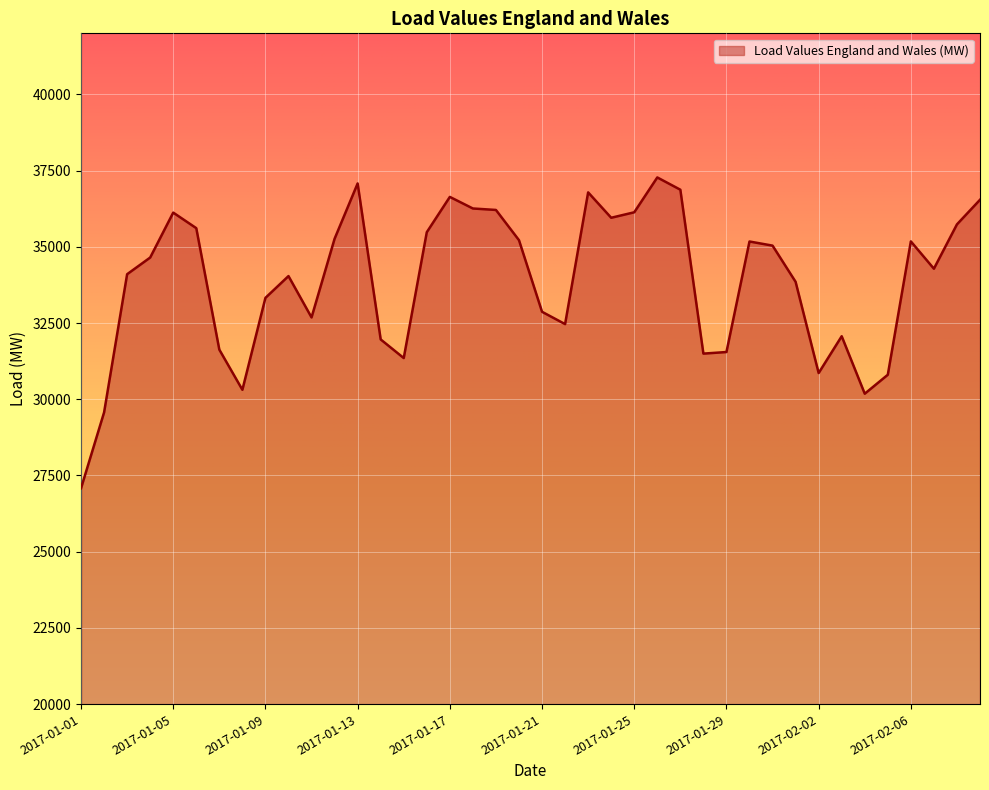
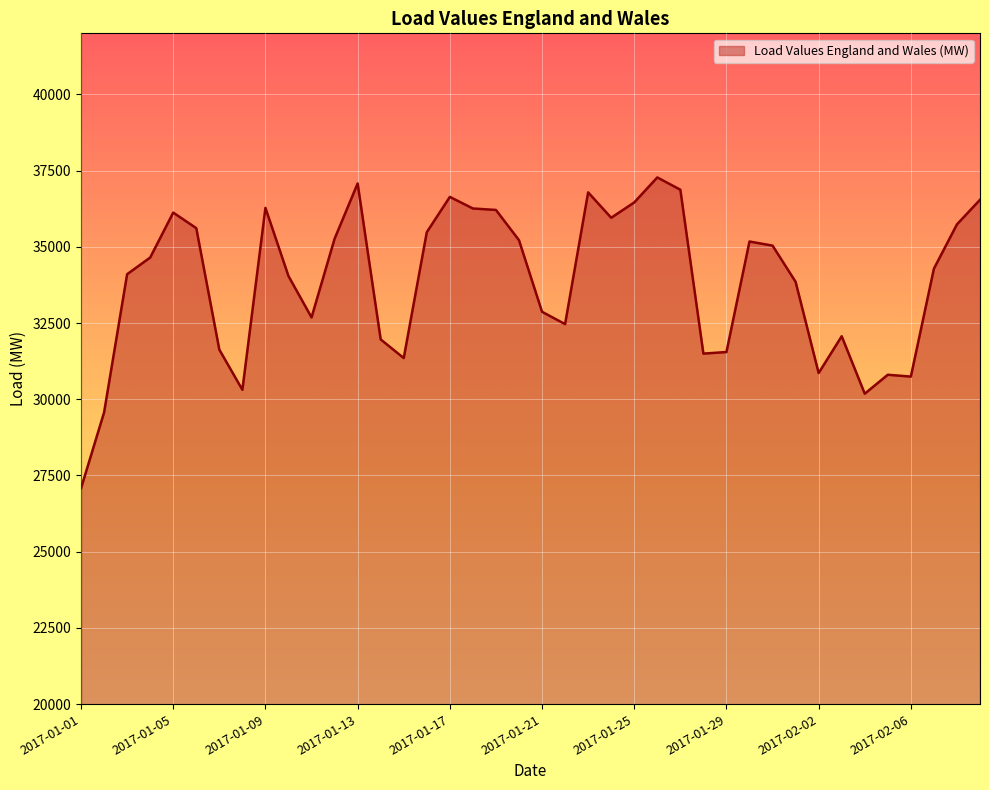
  {
    "2017-01-01": 27100,
    "2017-01-05": 36100,
-   "2017-01-09": 33300,
+   "2017-01-09": 36300,
    "2017-01-13": 37100,
    "2017-01-17": 36600,
    "2017-01-21": 32900,
-   "2017-01-25": 36100,
+   "2017-01-25": 36500,
    "2017-01-29": 31500,
    "2017-02-02": 30900,
-   "2017-02-06": 35200
+   "2017-02-06": 30700
  }
